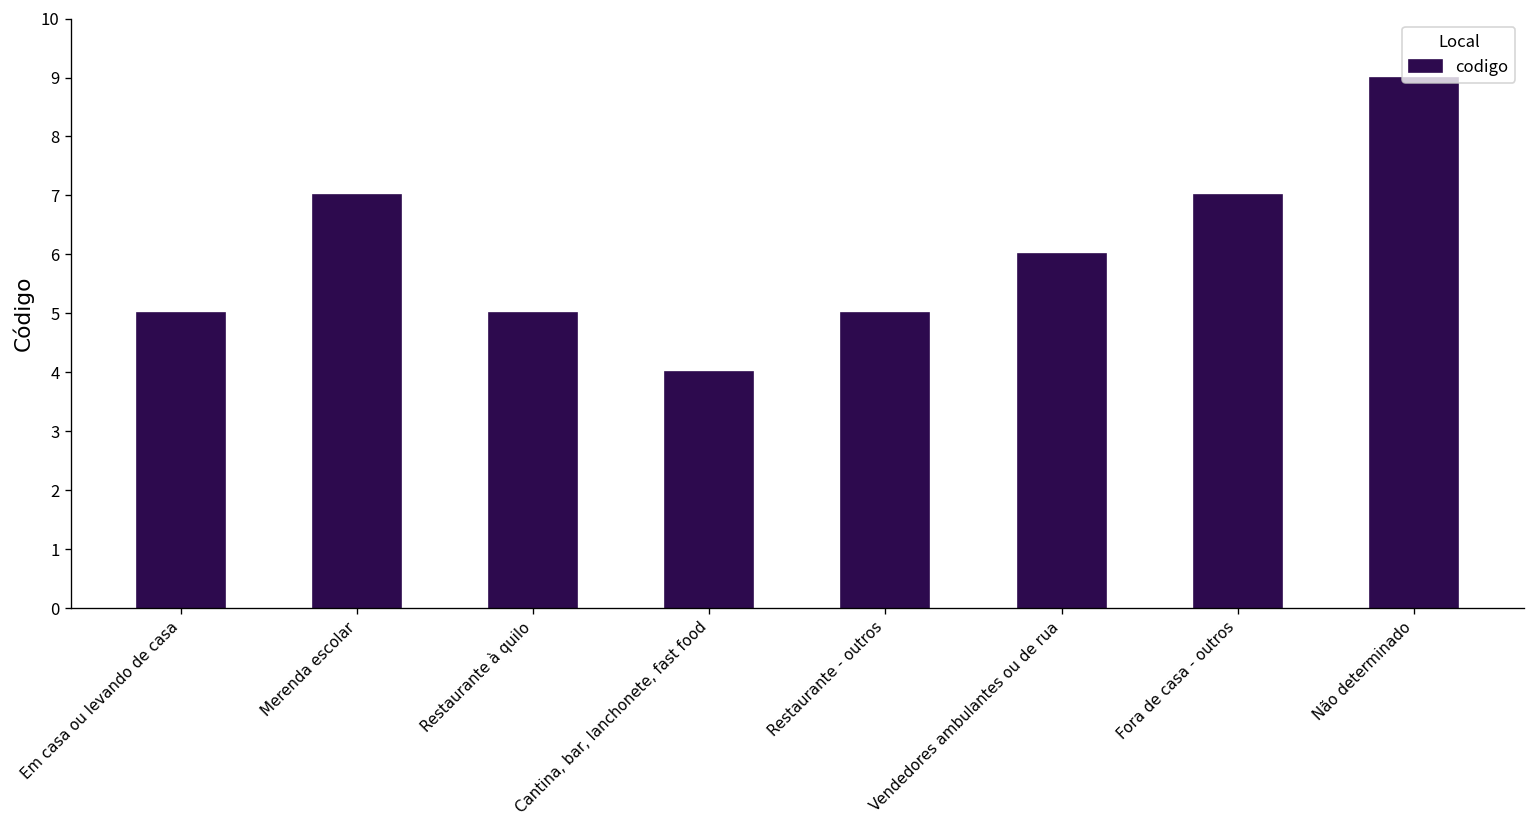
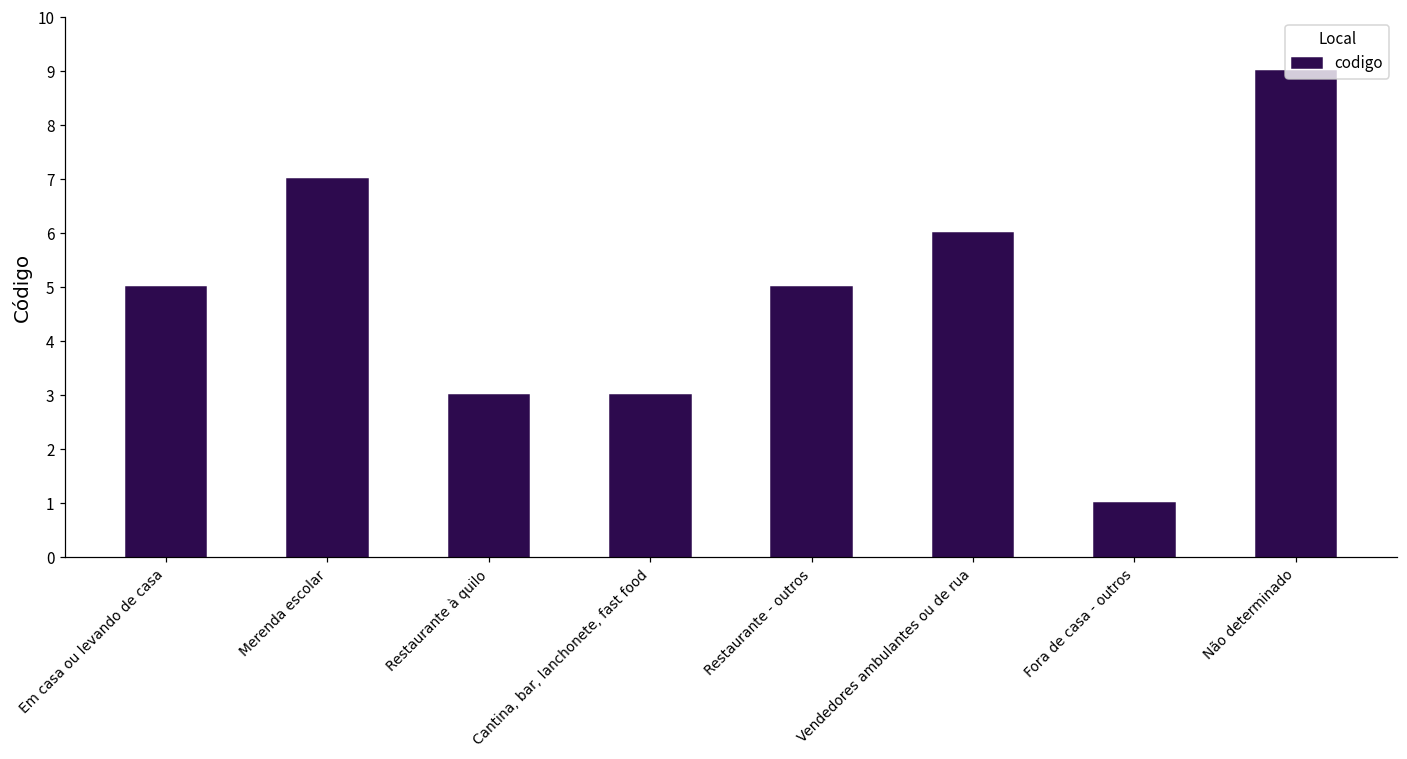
  {
    "Em casa ou levando de casa": 5,
    "Merenda escolar": 7,
-   "Restaurante à quilo": 5,
-   "Cantina, bar, lanchonete, fast food": 4,
+   "Restaurante à quilo": 3,
+   "Cantina, bar, lanchonete, fast food": 3,
    "Restaurante - outros": 5,
    "Vendedores ambulantes ou de rua": 6,
-   "Fora de casa - outros": 7
+   "Fora de casa - outros": 1
  }
